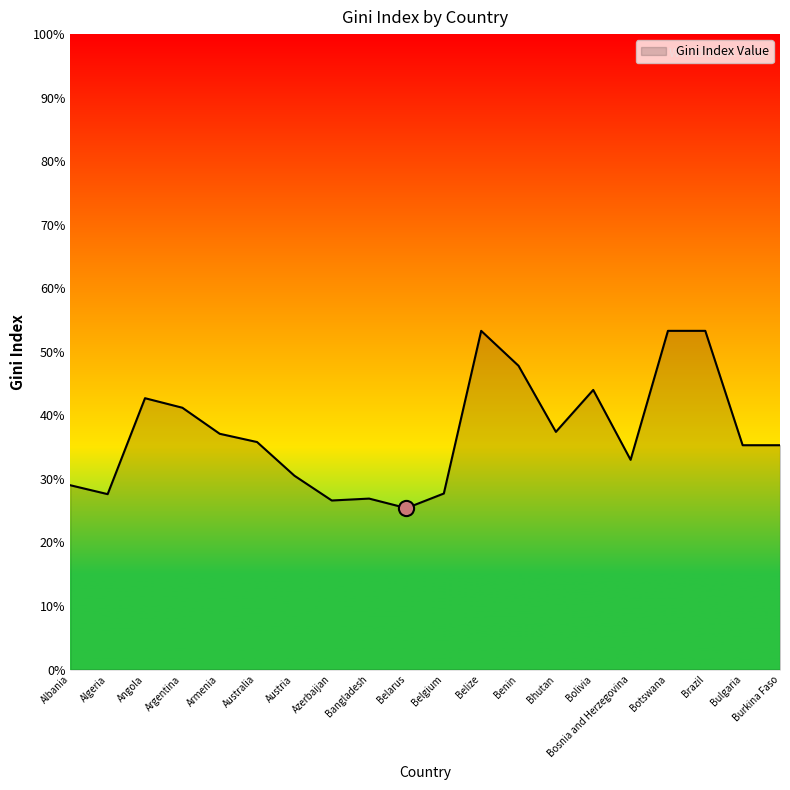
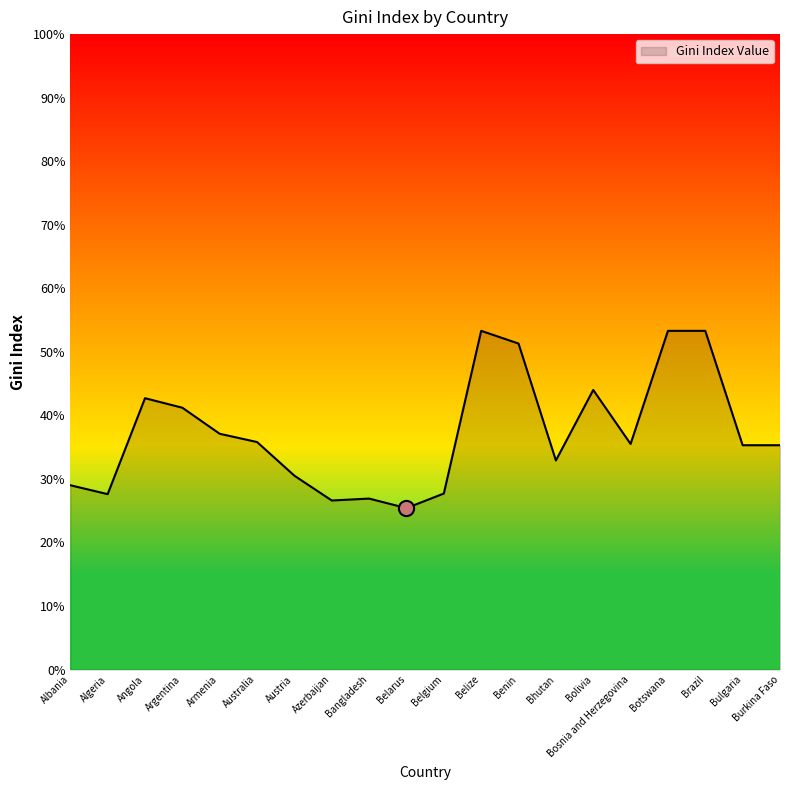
  {
    "Gini Index Value": {
      "Albania": "29%",
      "Algeria": "28%",
      "Angola": "43%",
      "Argentina": "41%",
      "Armenia": "37%",
      "Australia": "36%",
      "Austria": "31%",
      "Azerbaijan": "27%",
      "Bangladesh": "27%",
      "Belgium": "28%",
      "Belize": "53%",
-     "Benin": "48%",
-     "Bhutan": "37%",
+     "Benin": "51%",
+     "Bhutan": "33%",
      "Bolivia": "44%",
-     "Bosnia and Herzegovina": "33%",
+     "Bosnia and Herzegovina": "36%",
      "Botswana": "53%",
      "Brazil": "53%",
      "Bulgaria": "35%",
      "Burkina Faso": "35%"
    }
  }
